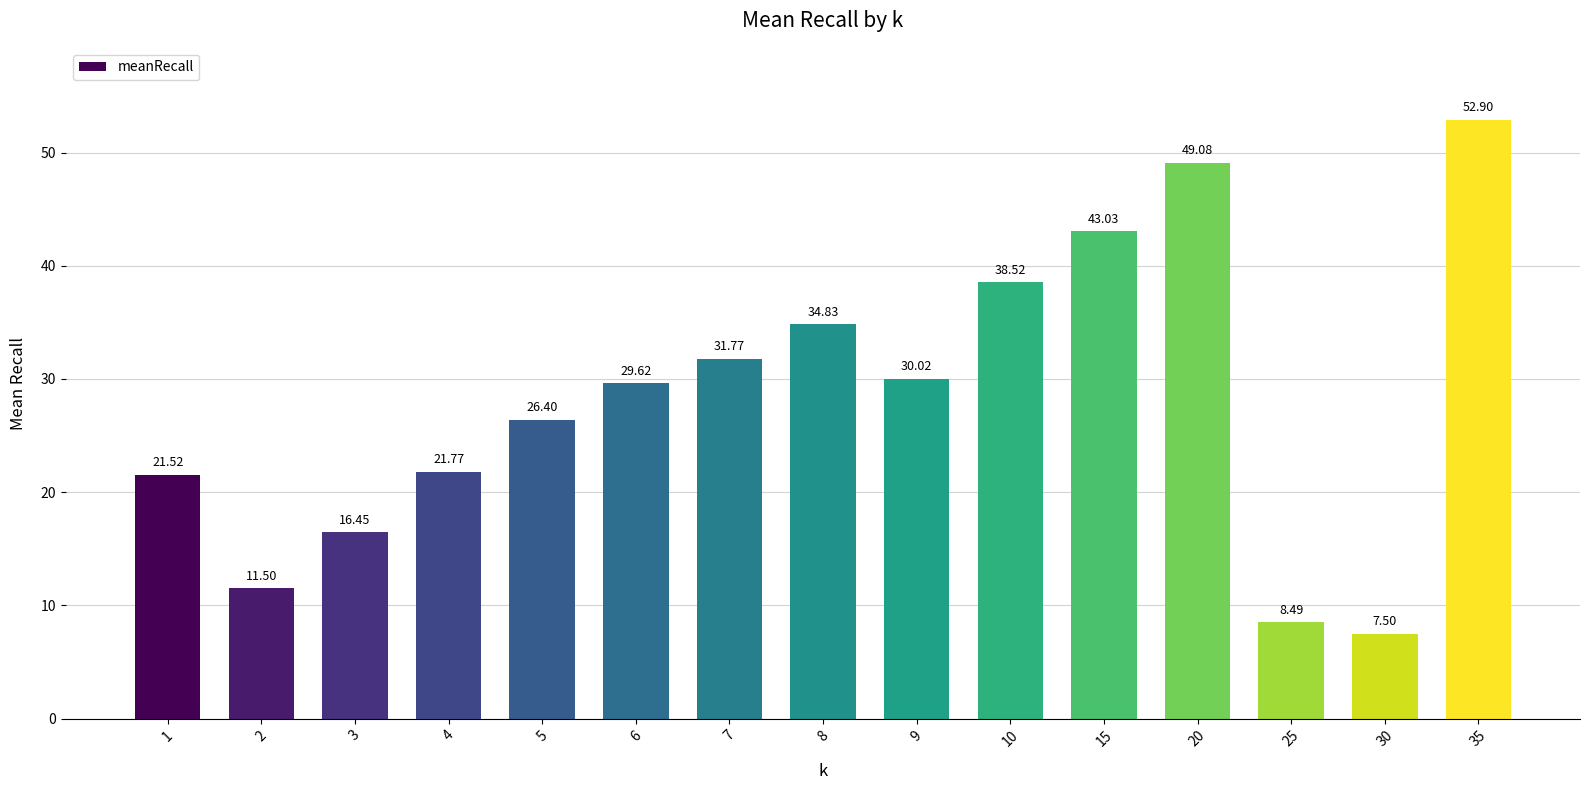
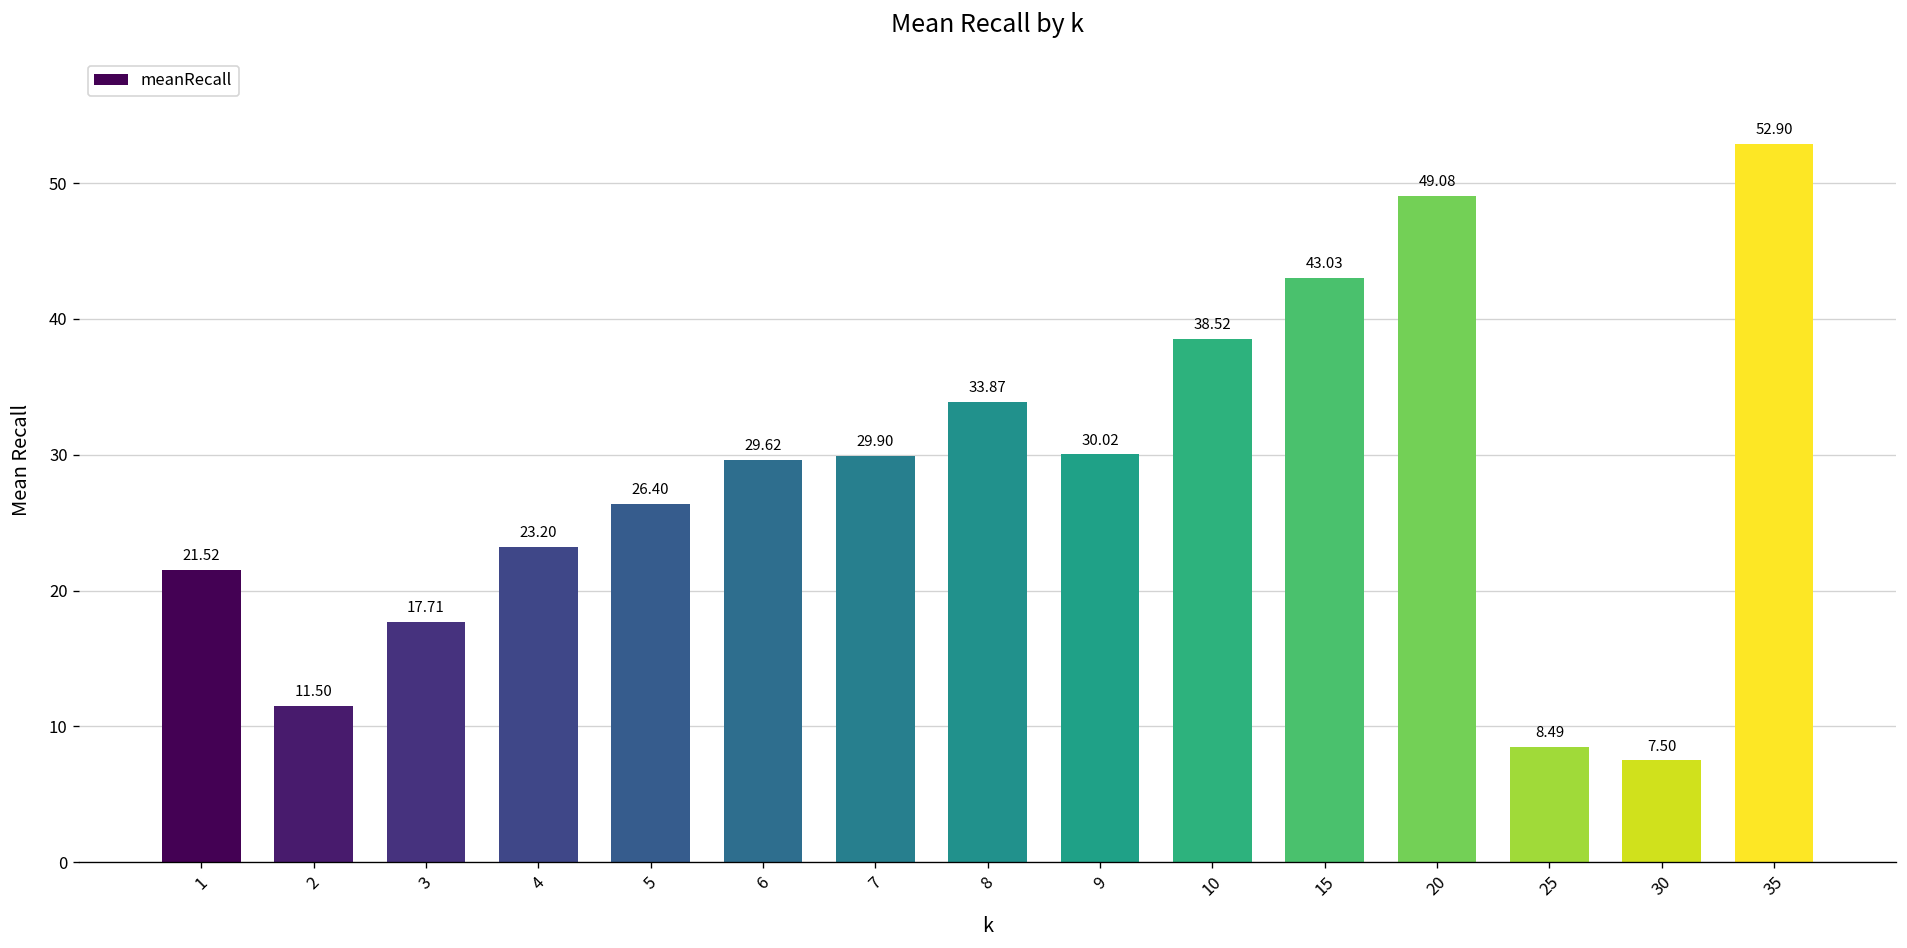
  {
    "1": 21.52,
    "2": 11.50,
-   "3": 16.45,
-   "4": 21.77,
+   "3": 17.71,
+   "4": 23.20,
    "5": 26.40,
    "6": 29.62,
-   "7": 31.77,
-   "8": 34.83,
+   "7": 29.90,
+   "8": 33.87,
    "9": 30.02,
    "10": 38.52,
    "15": 43.03,
    "20": 49.08,
    "25": 8.49,
    "30": 7.50,
    "35": 52.90
  }
